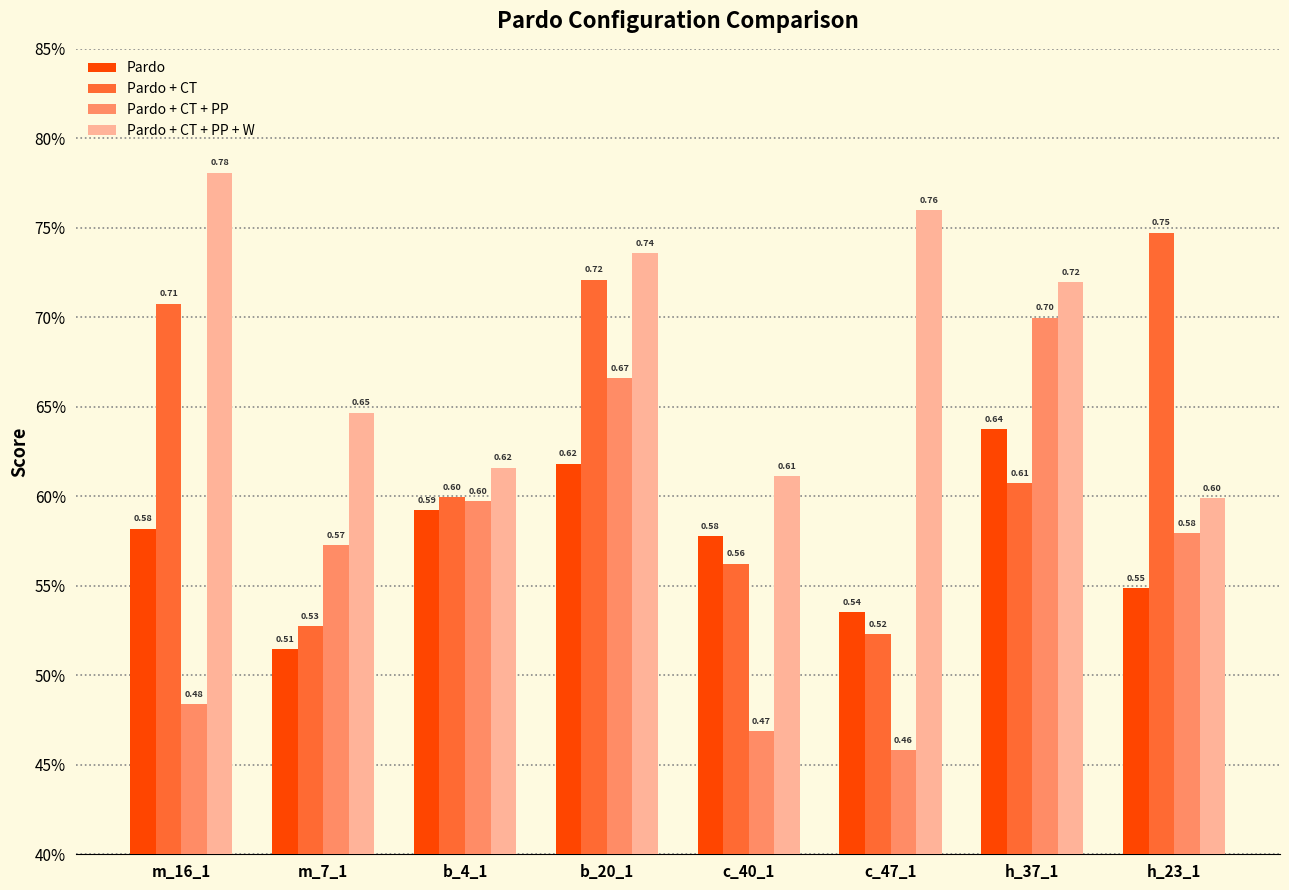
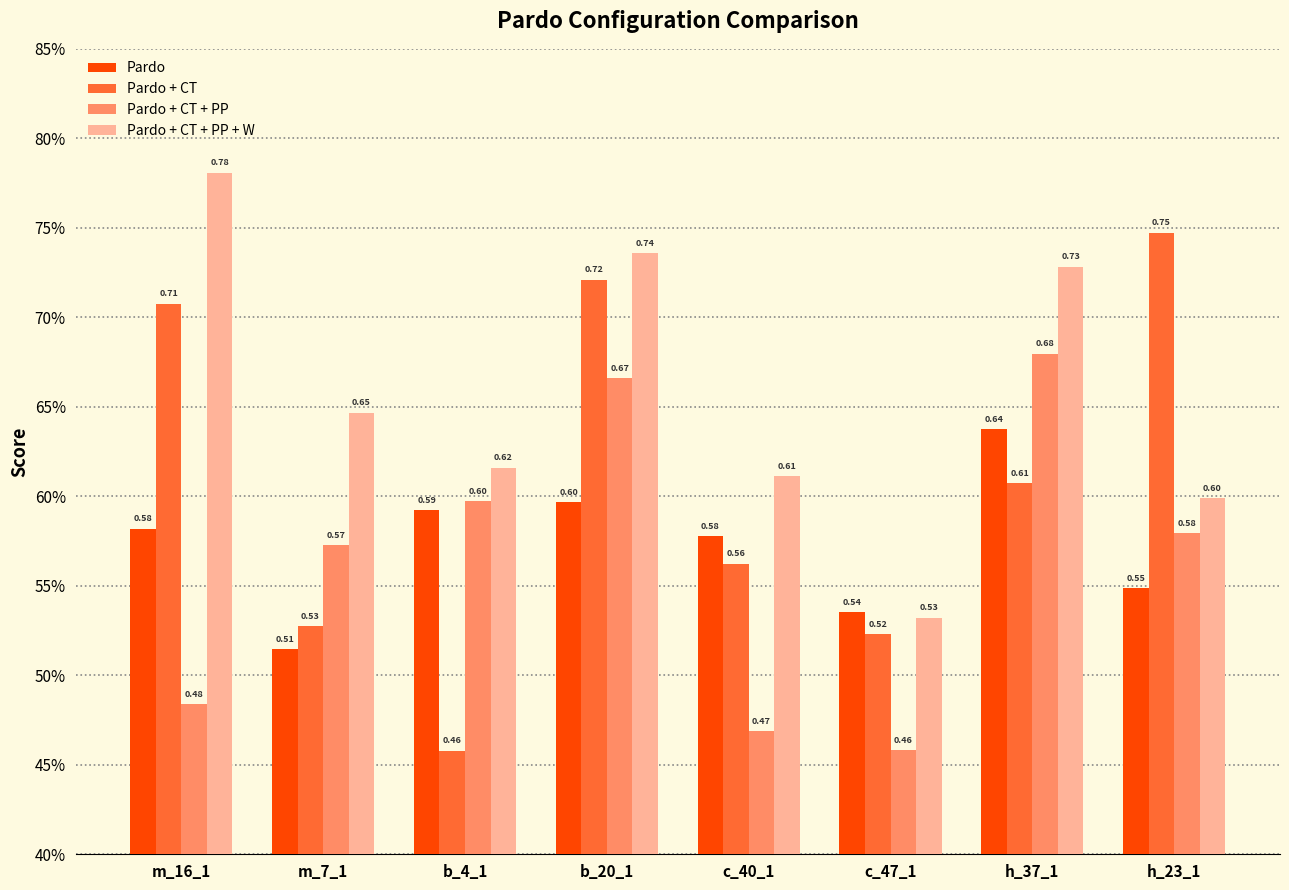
  {
    "Pardo": {
      "m_16_1": 0.58,
      "m_7_1": 0.51,
      "b_4_1": 0.59,
-     "b_20_1": 0.62,
+     "b_20_1": 0.60,
      "c_40_1": 0.58,
      "c_47_1": 0.54,
      "h_37_1": 0.64,
      "h_23_1": 0.55
    },
    "Pardo + CT": {
      "m_16_1": 0.71,
      "m_7_1": 0.53,
-     "b_4_1": 0.60,
+     "b_4_1": 0.46,
      "b_20_1": 0.72,
      "c_40_1": 0.56,
      "c_47_1": 0.52,
      "h_37_1": 0.61,
      "h_23_1": 0.75
    },
    "Pardo + CT + PP": {
      "m_16_1": 0.48,
      "m_7_1": 0.57,
      "b_4_1": 0.60,
      "b_20_1": 0.67,
      "c_40_1": 0.47,
      "c_47_1": 0.46,
-     "h_37_1": 0.70,
+     "h_37_1": 0.68,
      "h_23_1": 0.58
    },
    "Pardo + CT + PP + W": {
      "m_16_1": 0.78,
      "m_7_1": 0.65,
      "b_4_1": 0.62,
      "b_20_1": 0.74,
      "c_40_1": 0.61,
-     "c_47_1": 0.76,
-     "h_37_1": 0.72,
+     "c_47_1": 0.53,
+     "h_37_1": 0.73,
      "h_23_1": 0.60
    }
  }
